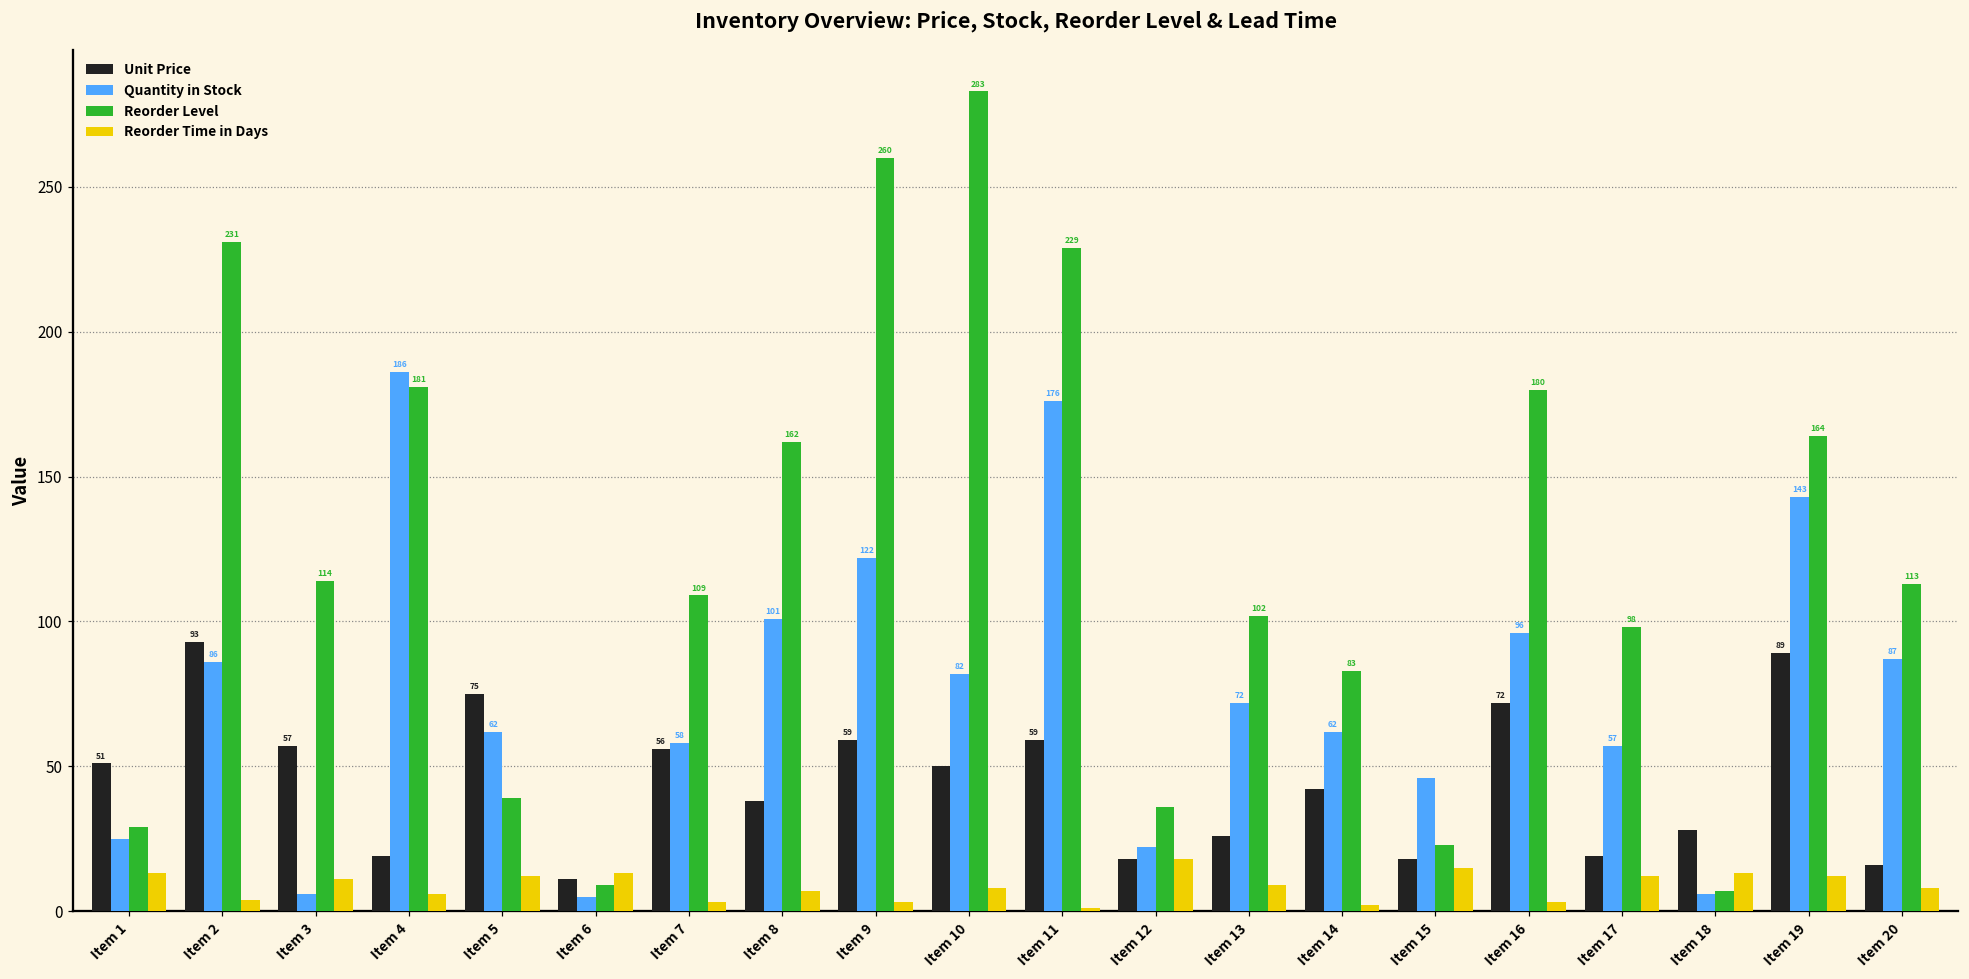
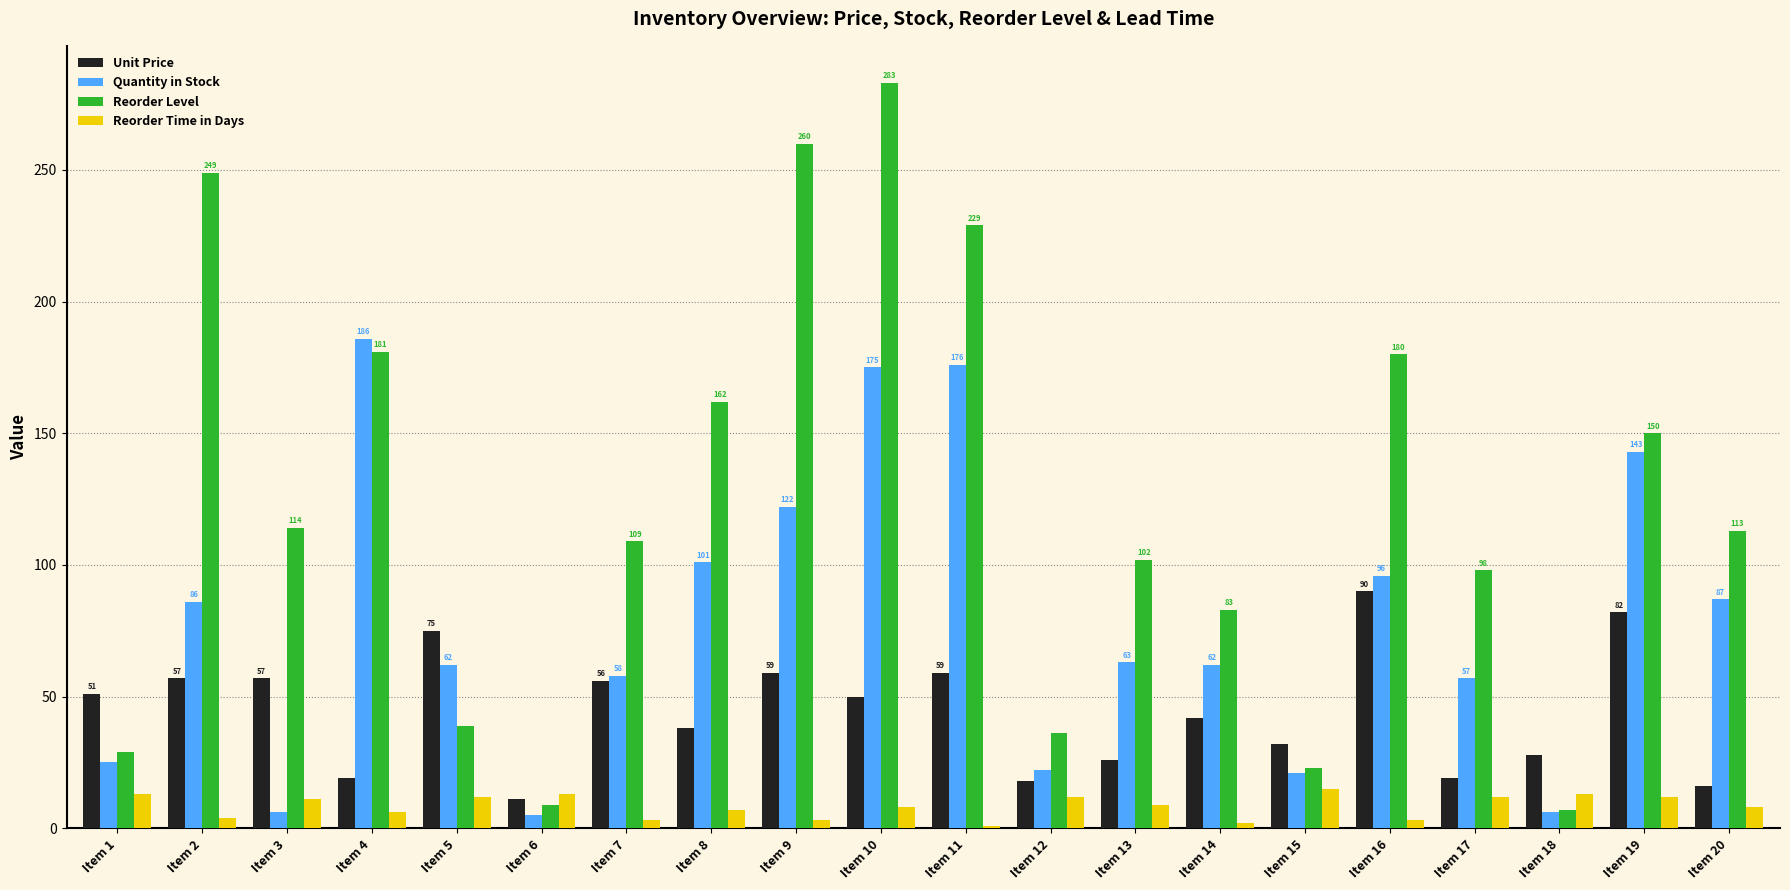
  {
    "Unit Price": {
      "Item 1": 51,
-     "Item 2": 93,
+     "Item 2": 57,
      "Item 3": 57,
      "Item 5": 75,
      "Item 7": 56,
      "Item 9": 59,
      "Item 11": 59,
-     "Item 15": 18,
-     "Item 16": 72,
-     "Item 19": 89
+     "Item 15": 32,
+     "Item 16": 90,
+     "Item 19": 82
    },
    "Quantity in Stock": {
      "Item 2": 86,
      "Item 4": 186,
      "Item 5": 62,
      "Item 7": 58,
      "Item 8": 101,
      "Item 9": 122,
-     "Item 10": 82,
+     "Item 10": 175,
      "Item 11": 176,
-     "Item 13": 72,
+     "Item 13": 63,
      "Item 14": 62,
-     "Item 15": 46,
+     "Item 15": 21,
      "Item 16": 96,
      "Item 17": 57,
      "Item 19": 143,
      "Item 20": 87
    },
    "Reorder Level": {
-     "Item 2": 231,
+     "Item 2": 249,
      "Item 3": 114,
      "Item 4": 181,
      "Item 7": 109,
      "Item 8": 162,
      "Item 9": 260,
      "Item 10": 283,
      "Item 11": 229,
      "Item 13": 102,
      "Item 14": 83,
      "Item 16": 180,
      "Item 17": 98,
-     "Item 19": 164,
+     "Item 19": 150,
      "Item 20": 113
    },
    "Reorder Time in Days": {
      "Item 1": 13,
      "Item 2": 4,
      "Item 3": 11,
      "Item 4": 6,
      "Item 5": 12,
      "Item 6": 13,
      "Item 7": 3,
      "Item 8": 7,
      "Item 9": 3,
      "Item 10": 8,
      "Item 11": 1,
-     "Item 12": 18,
+     "Item 12": 12,
      "Item 13": 9,
      "Item 14": 2,
      "Item 15": 15,
      "Item 16": 3,
      "Item 17": 12,
      "Item 18": 13,
      "Item 19": 12,
      "Item 20": 8
    }
  }
